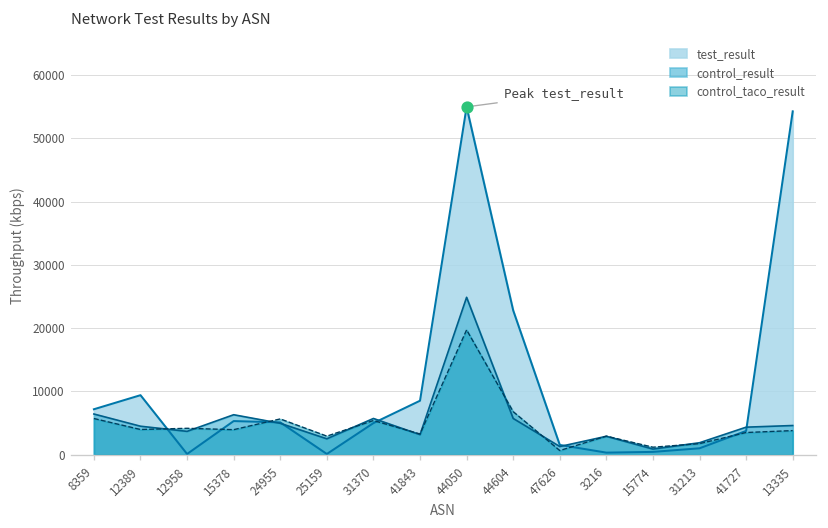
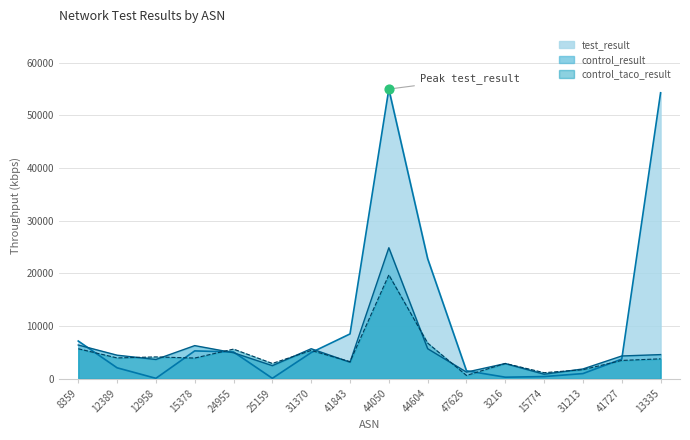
  {
    "test_result": {
      "8359": 7000,
-     "12389": 9000,
+     "12389": 2000,
      "12958": 0,
      "15378": 5000,
      "25159": 0,
      "41843": 9000,
      "44604": 23000,
      "3216": 0,
      "31213": 1000,
      "13335": 54000
    }
  }
